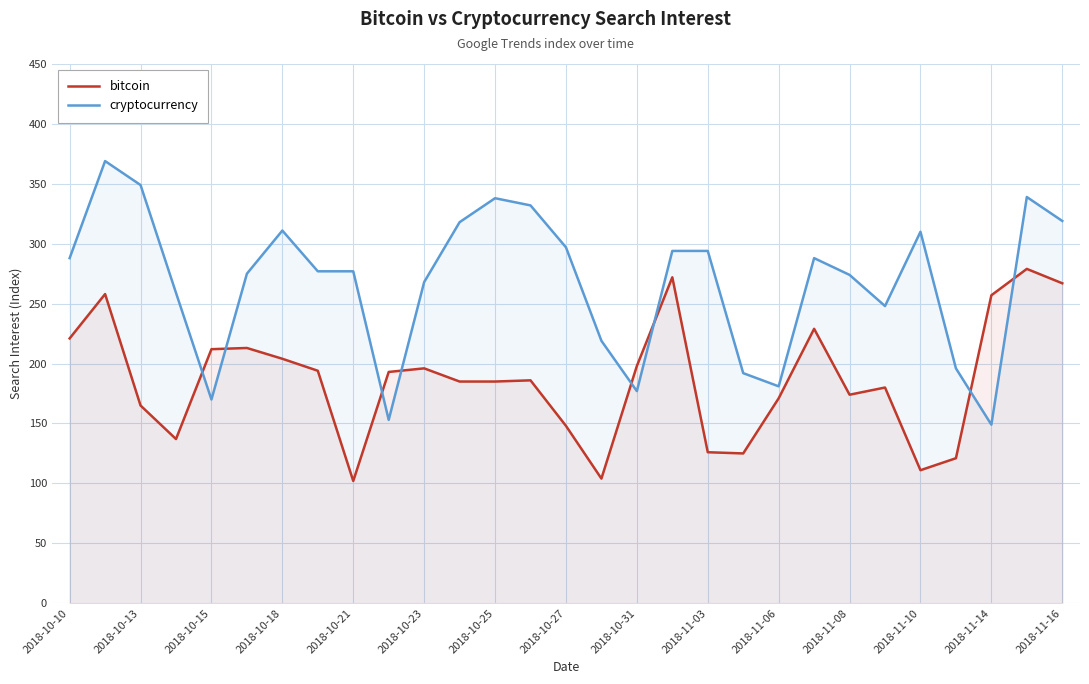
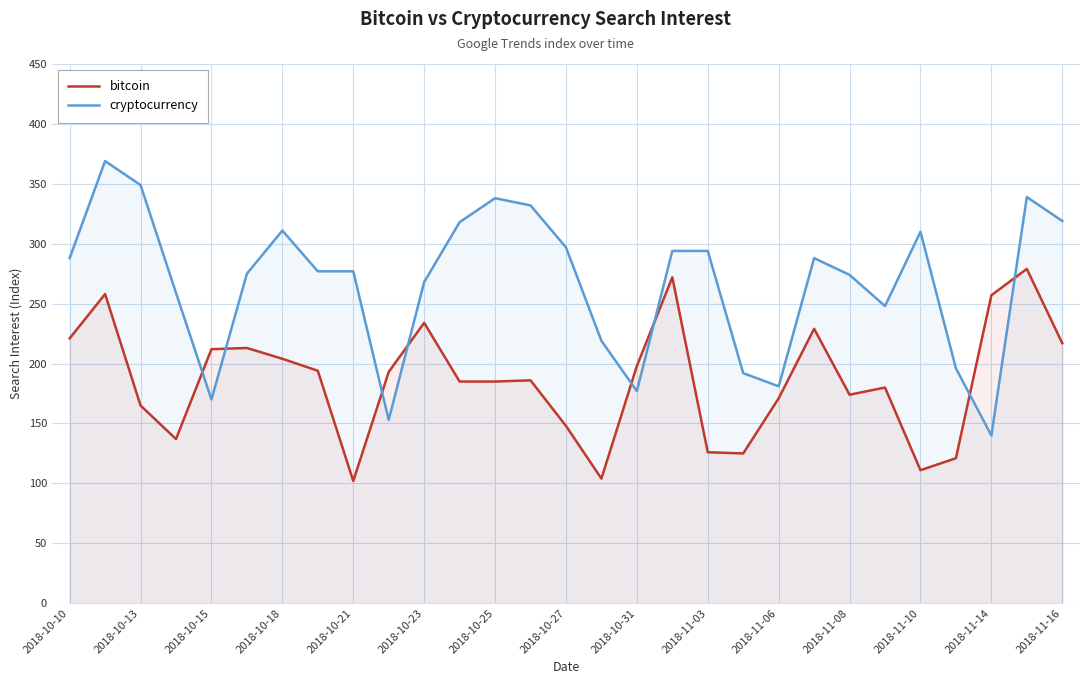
  {
    "bitcoin": {
      "2018-10-10": 221,
      "2018-10-13": 165,
      "2018-10-15": 212,
      "2018-10-18": 204,
      "2018-10-21": 102,
-     "2018-10-23": 196,
+     "2018-10-23": 234,
      "2018-10-25": 185,
      "2018-10-27": 148,
      "2018-10-31": 198,
      "2018-11-03": 126,
      "2018-11-06": 171,
      "2018-11-08": 174,
      "2018-11-10": 111,
      "2018-11-14": 257,
-     "2018-11-16": 267
+     "2018-11-16": 217
    },
    "cryptocurrency": {
      "2018-10-10": 288,
      "2018-10-13": 349,
      "2018-10-15": 170,
      "2018-10-18": 311,
      "2018-10-21": 277,
      "2018-10-23": 268,
      "2018-10-25": 338,
      "2018-10-27": 297,
      "2018-10-31": 177,
      "2018-11-03": 294,
      "2018-11-06": 181,
      "2018-11-08": 274,
      "2018-11-10": 310,
-     "2018-11-14": 149,
+     "2018-11-14": 140,
      "2018-11-16": 319
    }
  }
